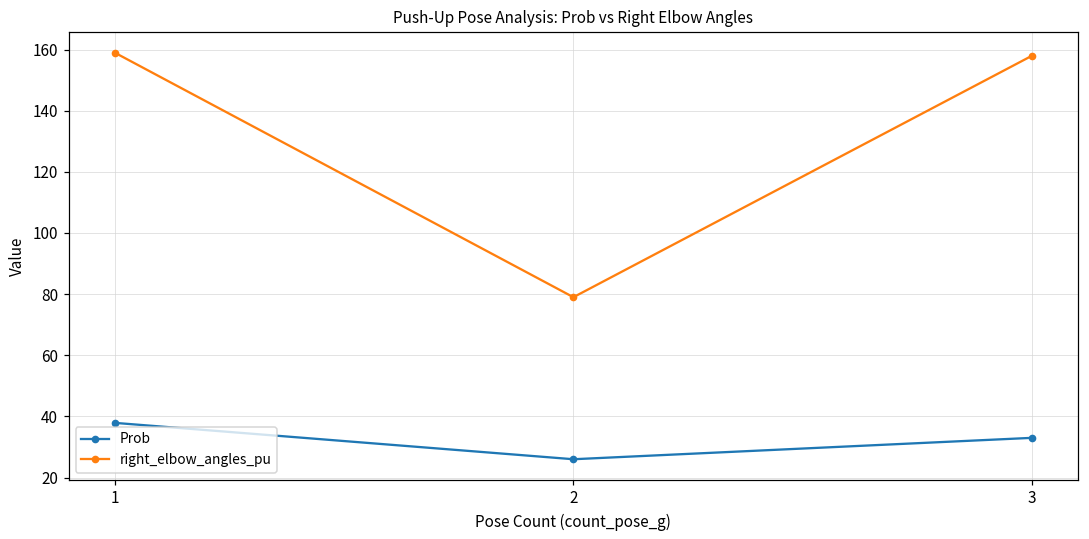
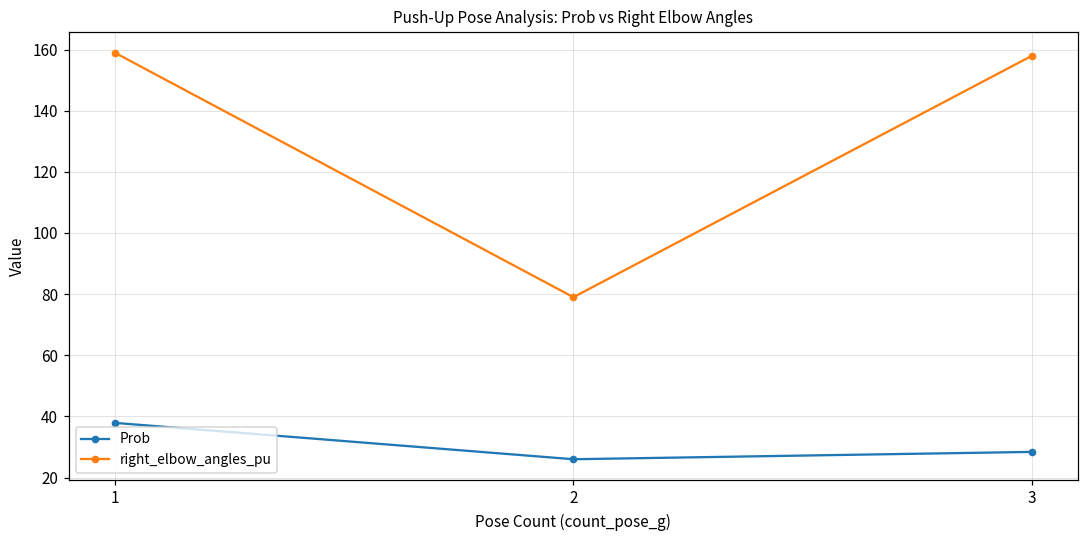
  {
    "Prob": {
      "1": 38,
      "2": 26,
-     "3": 33
+     "3": 28
    },
    "right_elbow_angles_pu": {
      "1": 159,
      "2": 79,
      "3": 158
    }
  }
